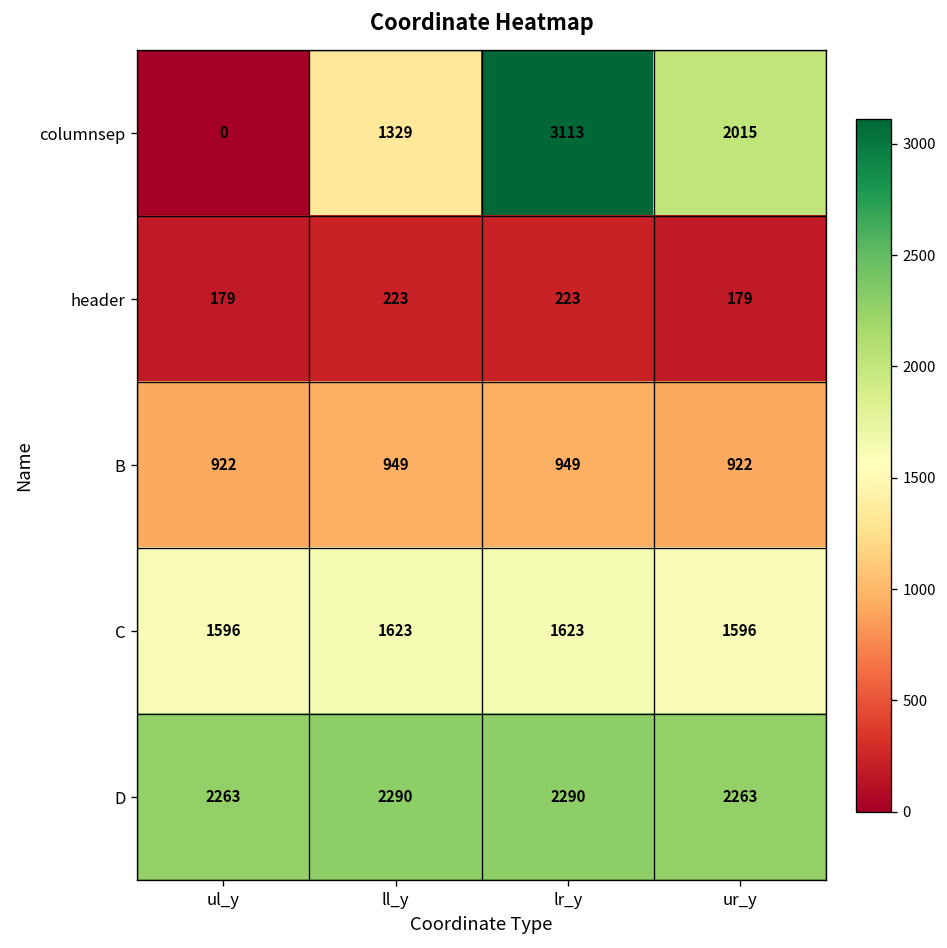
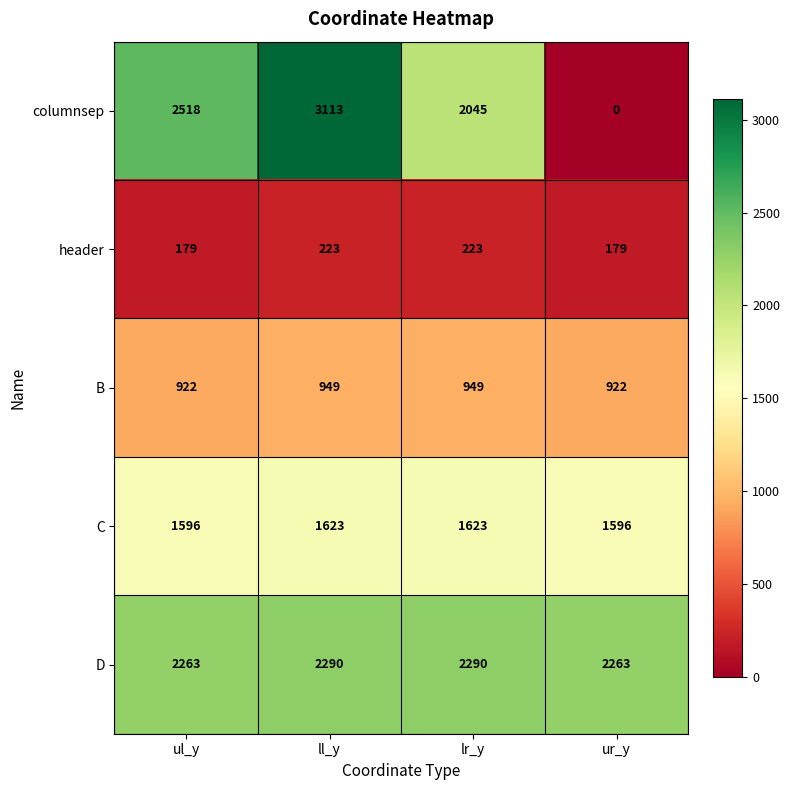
  {
    "columnsep": {
-     "ul_y": 0,
-     "ll_y": 1329,
-     "lr_y": 3113,
-     "ur_y": 2015
+     "ul_y": 2518,
+     "ll_y": 3113,
+     "lr_y": 2045,
+     "ur_y": 0
    },
    "header": {
      "ul_y": 179,
      "ll_y": 223,
      "lr_y": 223,
      "ur_y": 179
    },
    "B": {
      "ul_y": 922,
      "ll_y": 949,
      "lr_y": 949,
      "ur_y": 922
    },
    "C": {
      "ul_y": 1596,
      "ll_y": 1623,
      "lr_y": 1623,
      "ur_y": 1596
    },
    "D": {
      "ul_y": 2263,
      "ll_y": 2290,
      "lr_y": 2290,
      "ur_y": 2263
    }
  }
